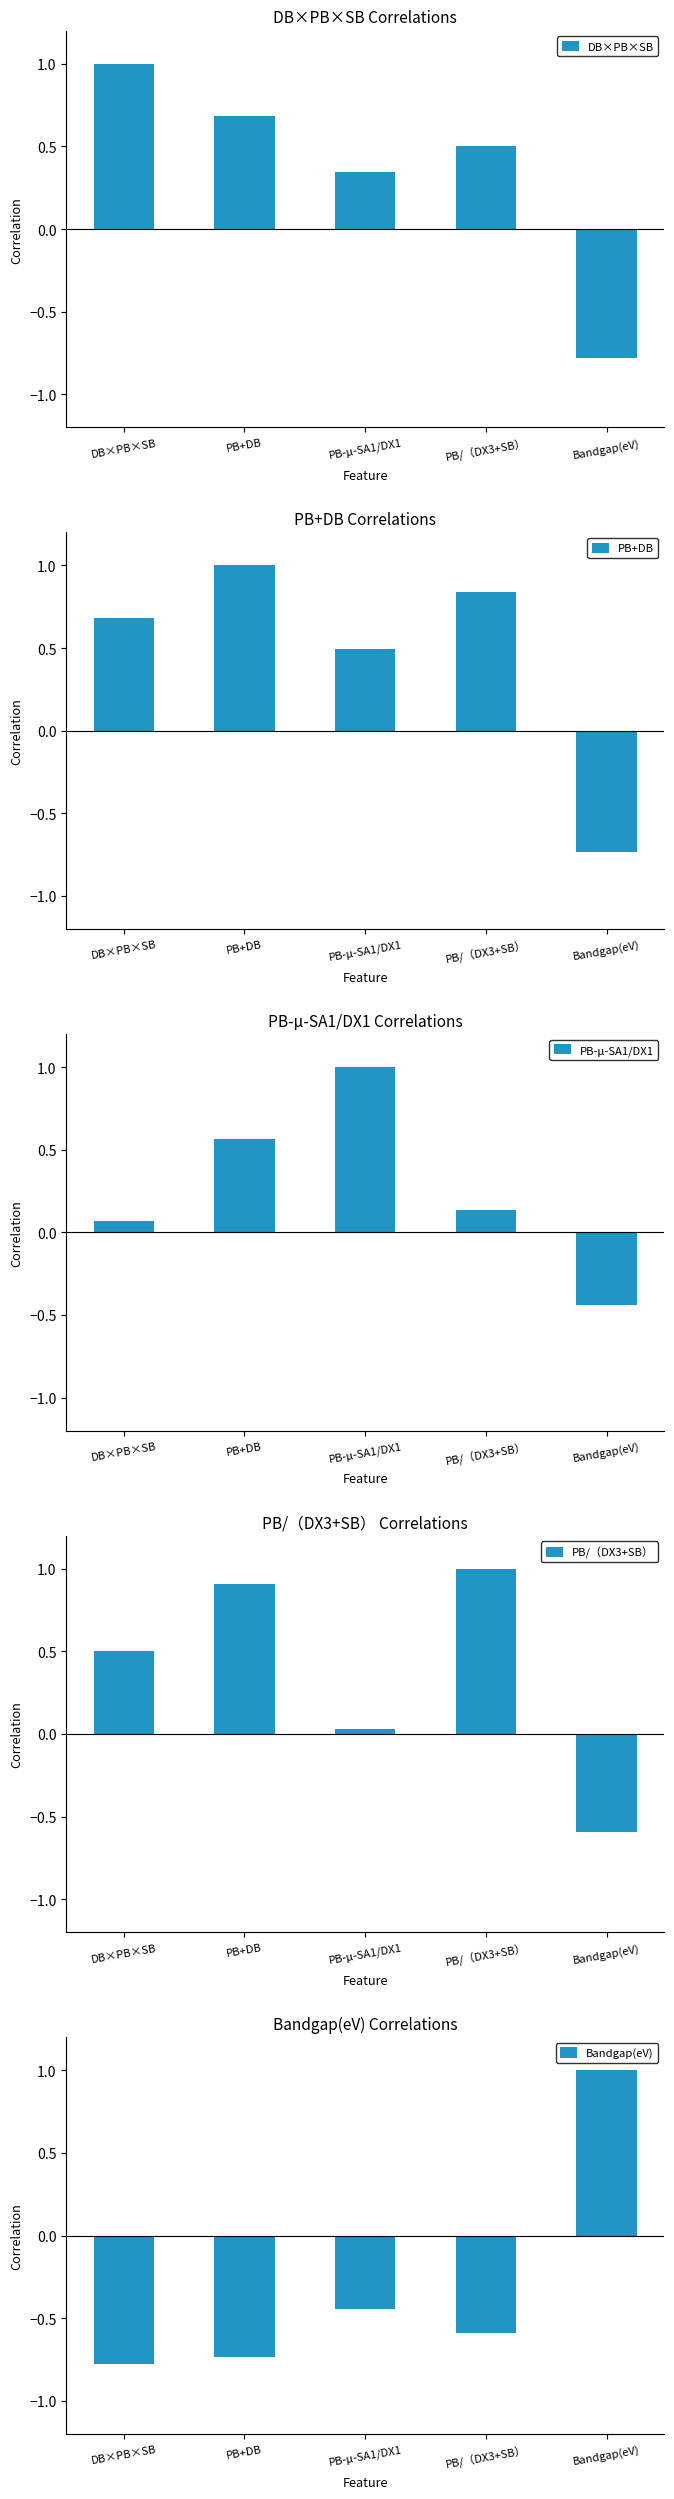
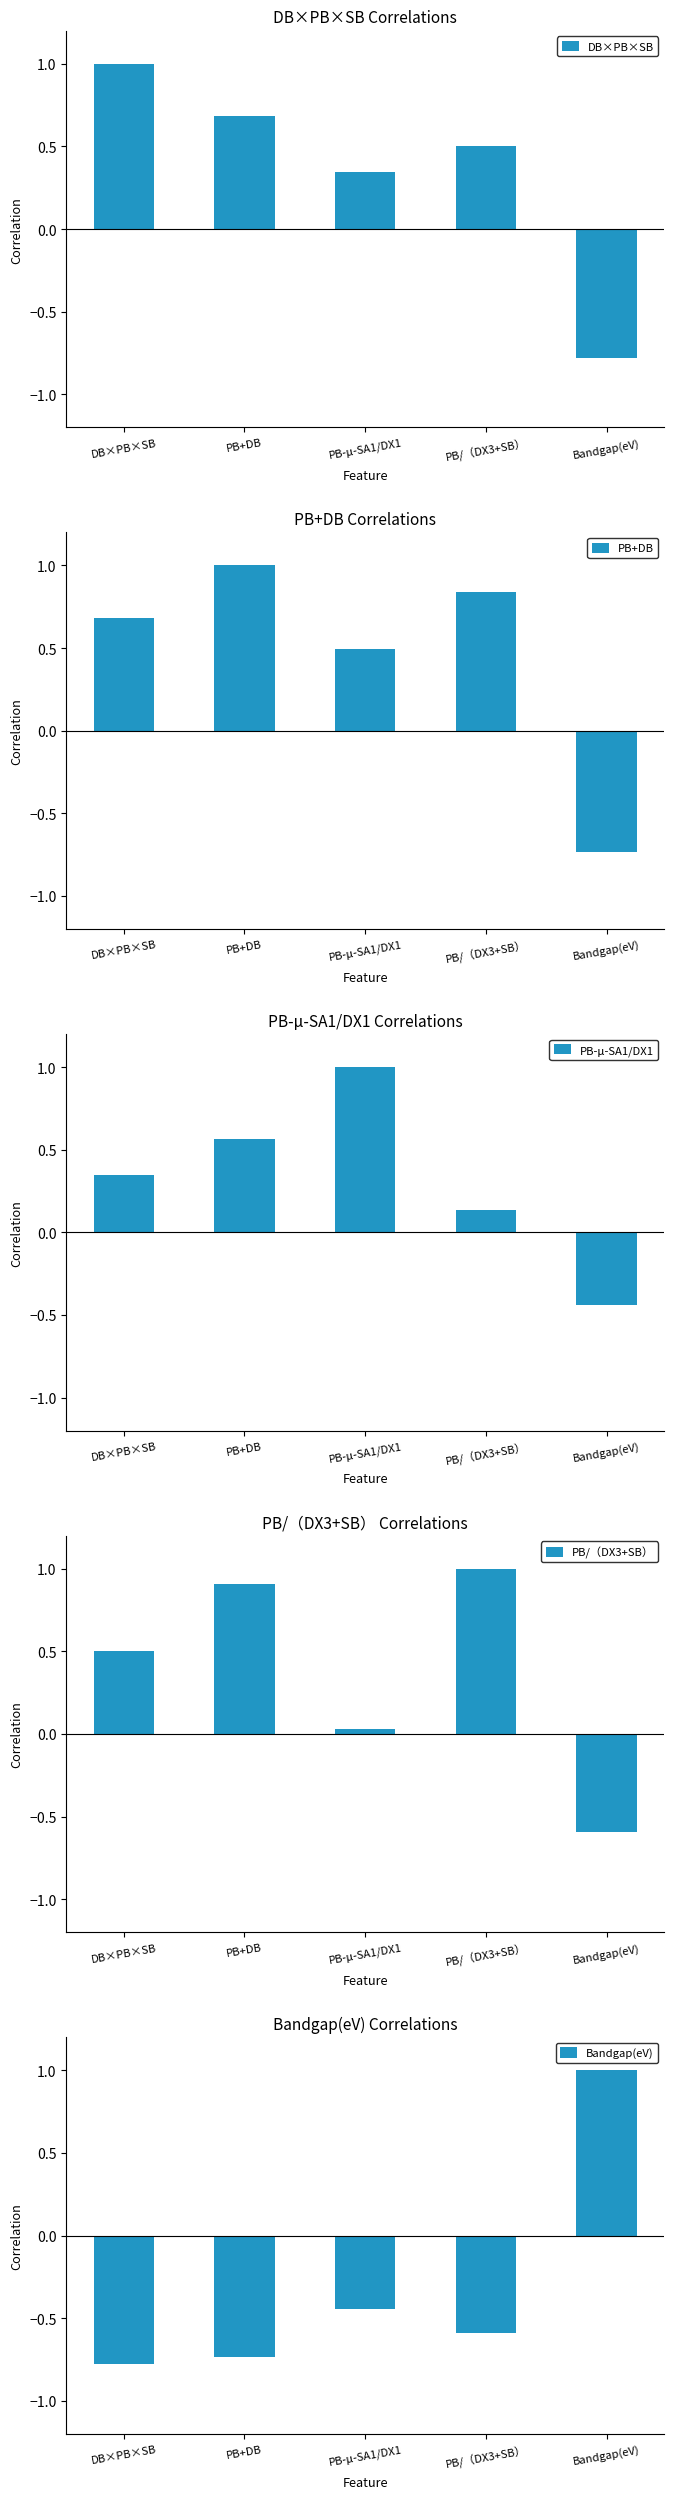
  {
    "DB×PB×SB Correlations": {
      "DB×PB×SB": 1.00,
      "PB+DB": 0.68,
      "PB-μ-SA1/DX1": 0.35,
      "PB/（DX3+SB）": 0.50,
      "Bandgap(eV)": -0.78
    },
    "PB+DB Correlations": {
      "DB×PB×SB": 0.68,
      "PB+DB": 1.00,
      "PB-μ-SA1/DX1": 0.49,
      "PB/（DX3+SB）": 0.84,
      "Bandgap(eV)": -0.73
    },
    "PB-μ-SA1/DX1 Correlations": {
-     "DB×PB×SB": 0.07,
+     "DB×PB×SB": 0.35,
      "PB+DB": 0.57,
      "PB-μ-SA1/DX1": 1.00,
      "PB/（DX3+SB）": 0.14,
      "Bandgap(eV)": -0.44
    },
    "PB/（DX3+SB） Correlations": {
      "DB×PB×SB": 0.50,
      "PB+DB": 0.91,
      "PB-μ-SA1/DX1": 0.03,
      "PB/（DX3+SB）": 1.00,
      "Bandgap(eV)": -0.59
    },
    "Bandgap(eV) Correlations": {
      "DB×PB×SB": -0.78,
      "PB+DB": -0.73,
      "PB-μ-SA1/DX1": -0.44,
      "PB/（DX3+SB）": -0.59,
      "Bandgap(eV)": 1.00
    }
  }
